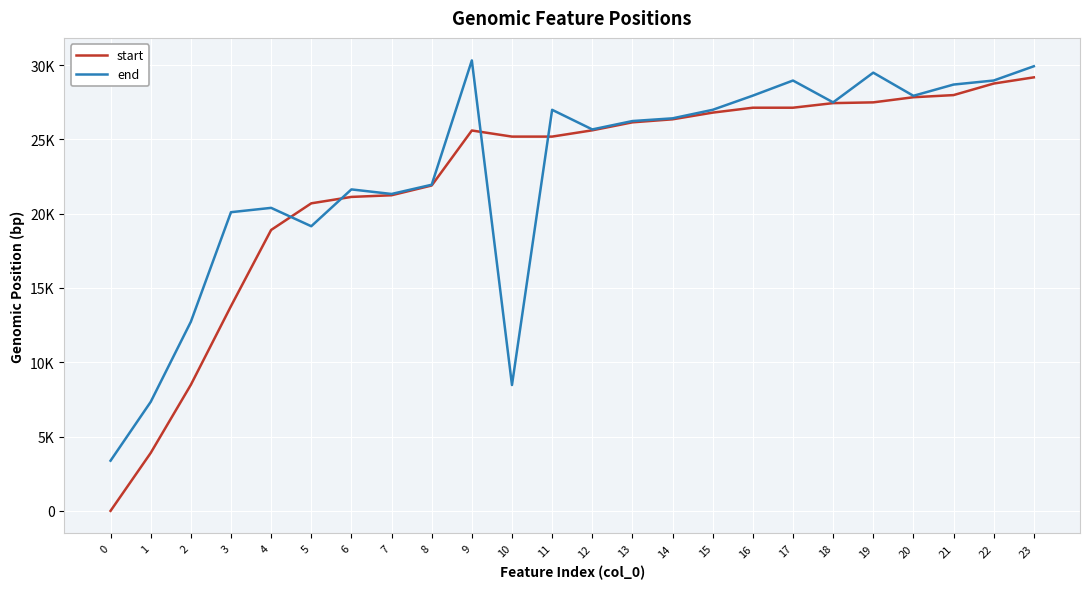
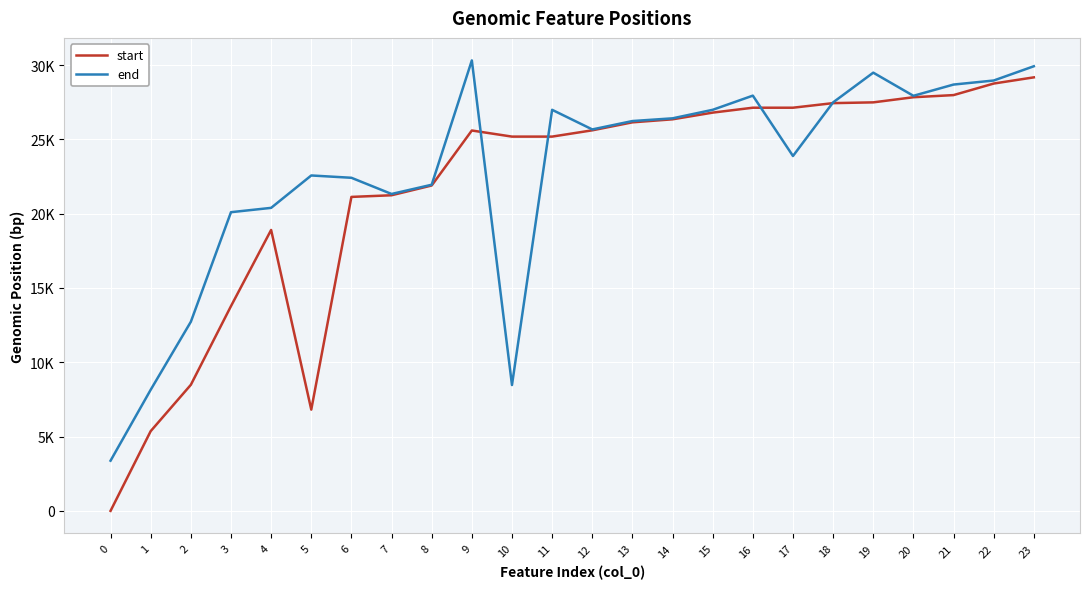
  {
    "start": {
      "0": 0,
-     "1": 3900,
+     "1": 5400,
      "2": 8500,
      "3": 13800,
      "4": 18900,
-     "5": 20700,
+     "5": 6800,
      "6": 21100,
      "9": 25600,
      "10": 25200,
      "11": 25200,
      "15": 26800,
      "16": 27100,
      "17": 27100,
      "19": 27500,
      "21": 28000,
      "22": 28800,
      "23": 29200
    },
    "end": {
      "0": 3400,
-     "1": 7300,
+     "1": 8200,
      "2": 12700,
      "3": 20100,
      "4": 20400,
-     "5": 19200,
-     "6": 21600,
+     "5": 22600,
+     "6": 22400,
      "9": 30300,
      "10": 8500,
      "11": 27000,
      "15": 27000,
      "16": 27900,
-     "17": 29000,
+     "17": 23900,
      "19": 29500,
      "21": 28700,
      "22": 29000,
      "23": 29900
    }
  }
